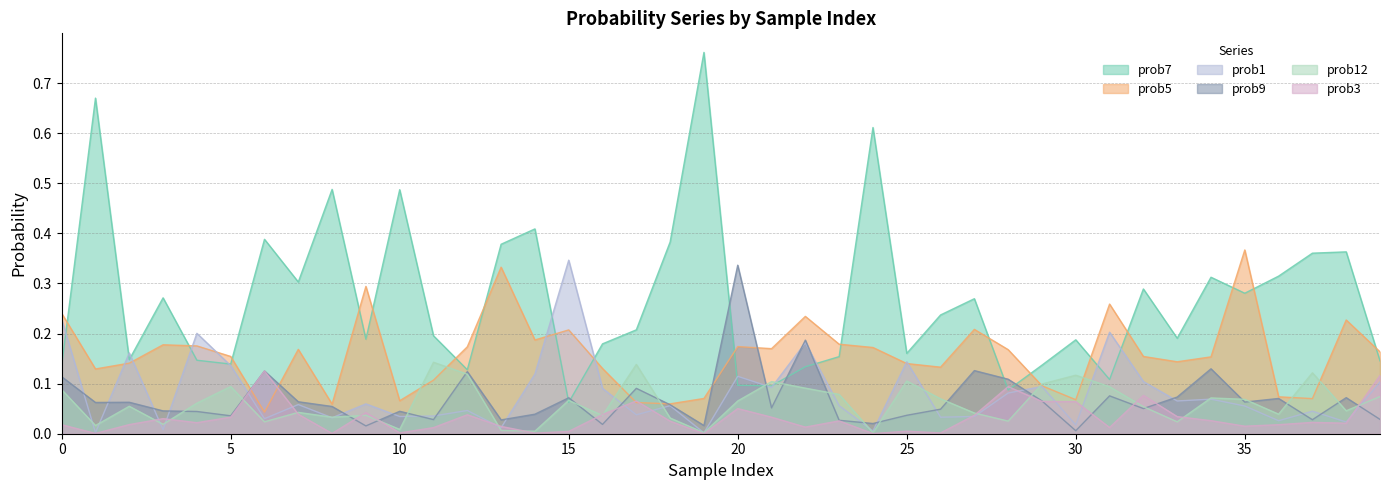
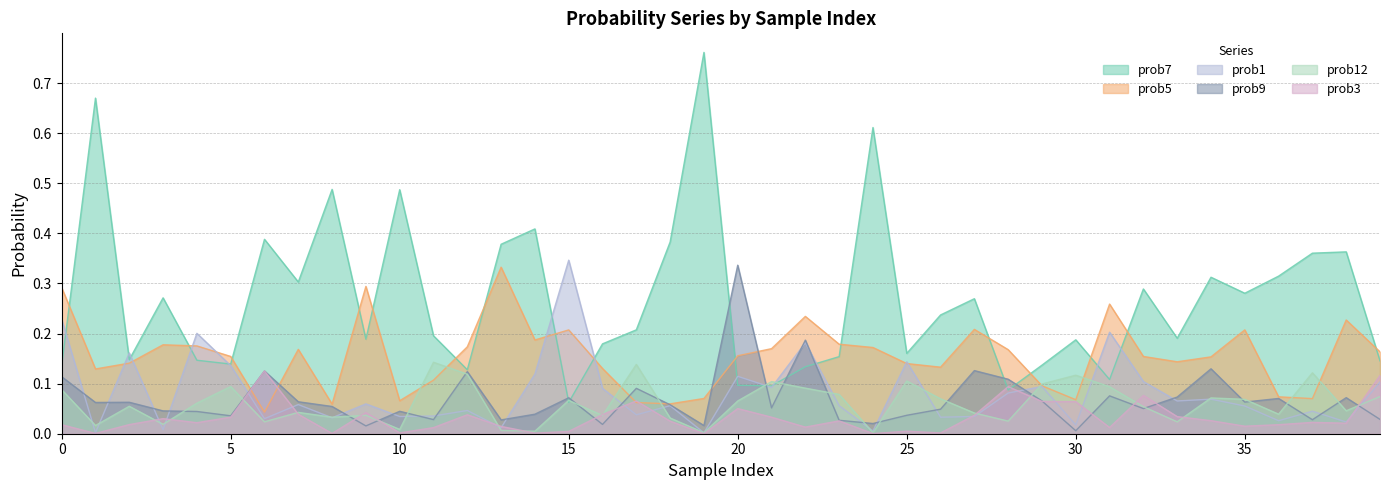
  {
    "prob5": {
-     "0": 0.24,
+     "0": 0.29,
      "5": 0.15,
      "10": 0.07,
      "15": 0.21,
-     "20": 0.17,
-     "35": 0.37
+     "20": 0.16,
+     "35": 0.21
    }
  }
